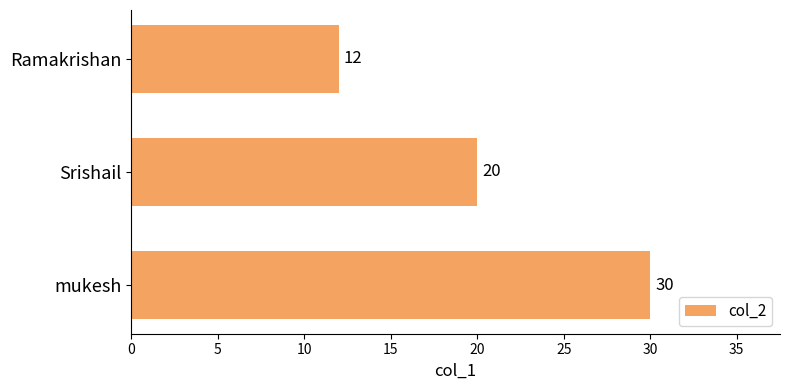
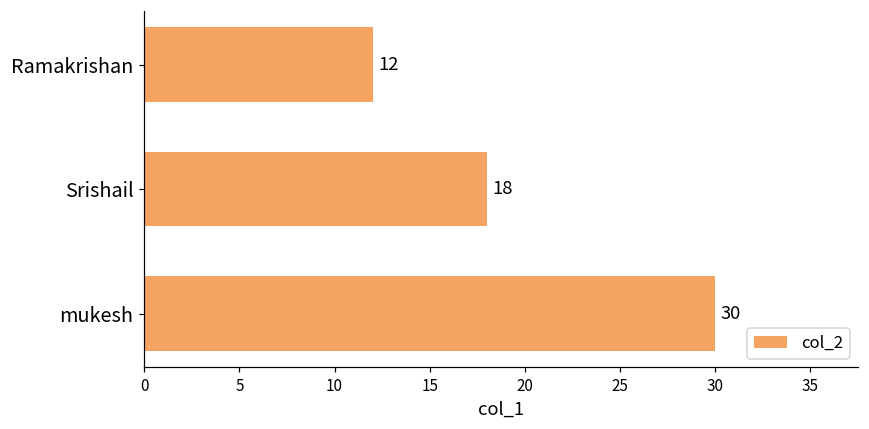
  {
    "Ramakrishan": 12,
-   "Srishail": 20,
+   "Srishail": 18,
    "mukesh": 30
  }
